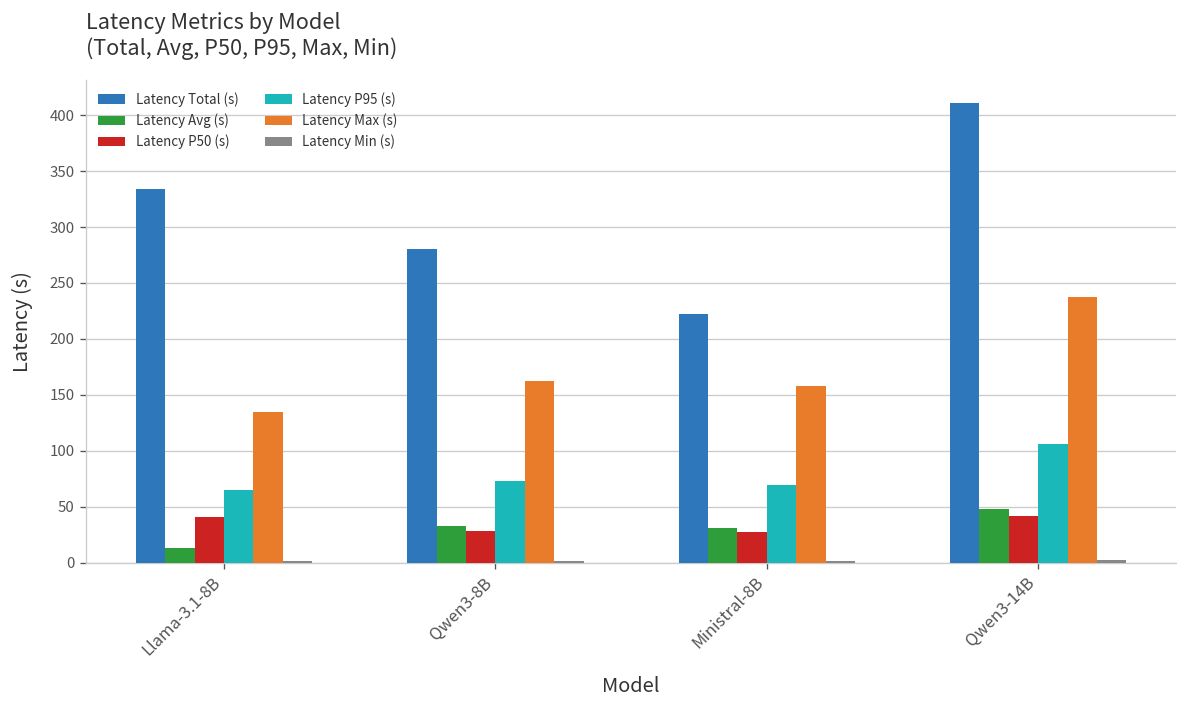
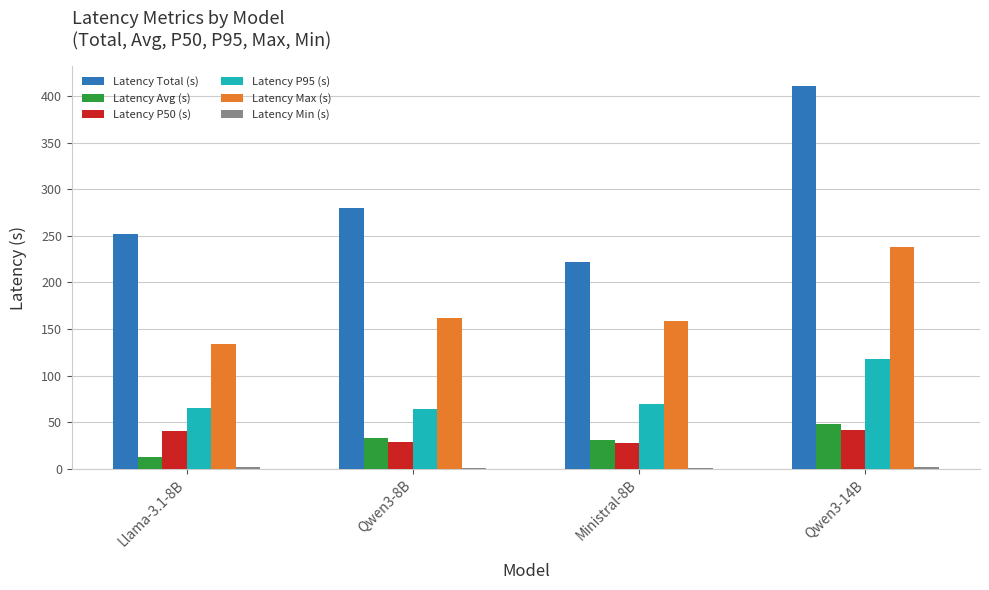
  {
    "Latency Total (s)": {
-     "Llama-3.1-8B": 330,
+     "Llama-3.1-8B": 250,
      "Qwen3-8B": 280,
      "Ministral-8B": 220,
      "Qwen3-14B": 410
    },
    "Latency Avg (s)": {
      "Llama-3.1-8B": 10,
      "Qwen3-8B": 30,
      "Ministral-8B": 30,
      "Qwen3-14B": 50
    },
    "Latency P50 (s)": {
      "Llama-3.1-8B": 40,
      "Qwen3-8B": 30,
      "Ministral-8B": 30,
      "Qwen3-14B": 40
    },
    "Latency P95 (s)": {
      "Llama-3.1-8B": 70,
-     "Qwen3-8B": 70,
+     "Qwen3-8B": 60,
      "Ministral-8B": 70,
-     "Qwen3-14B": 110
+     "Qwen3-14B": 120
    },
    "Latency Max (s)": {
      "Llama-3.1-8B": 130,
      "Qwen3-8B": 160,
      "Ministral-8B": 160,
      "Qwen3-14B": 240
    }
  }
